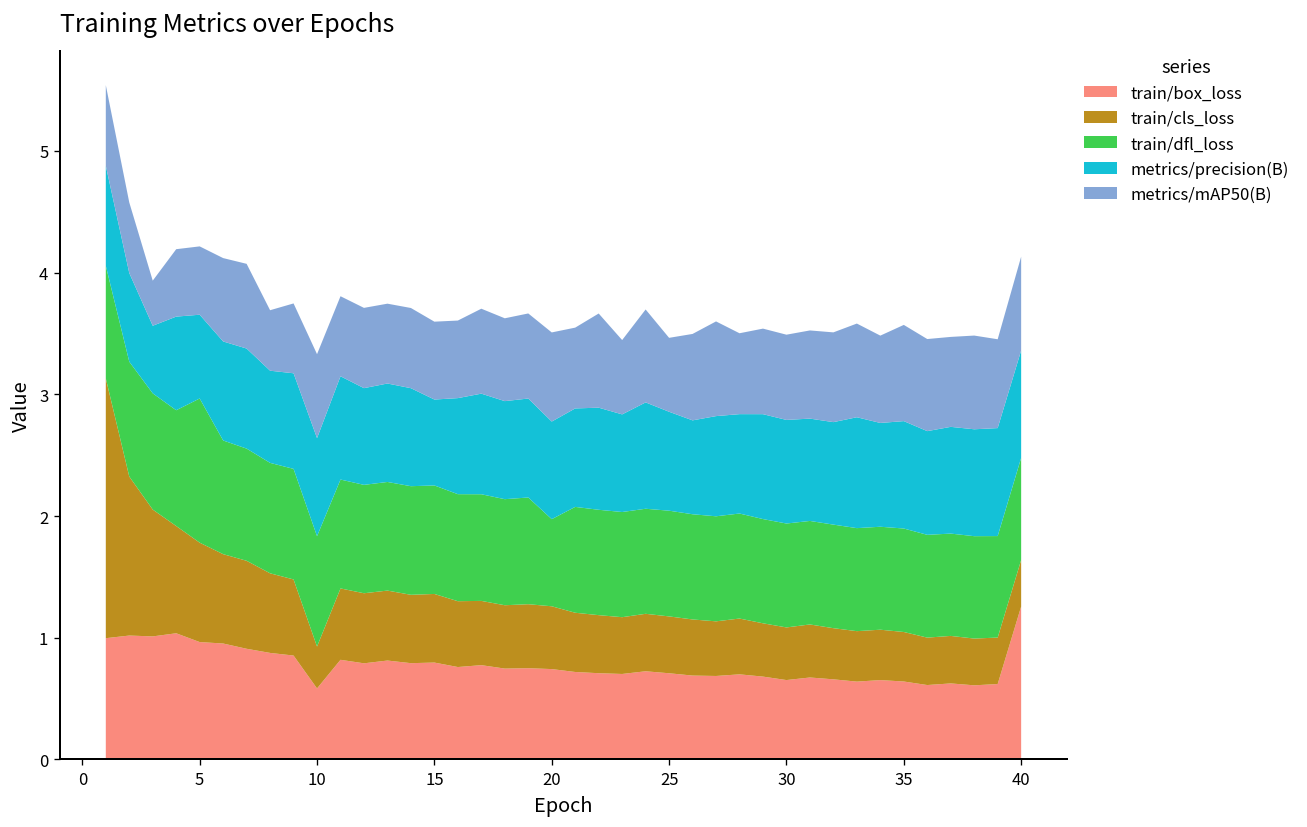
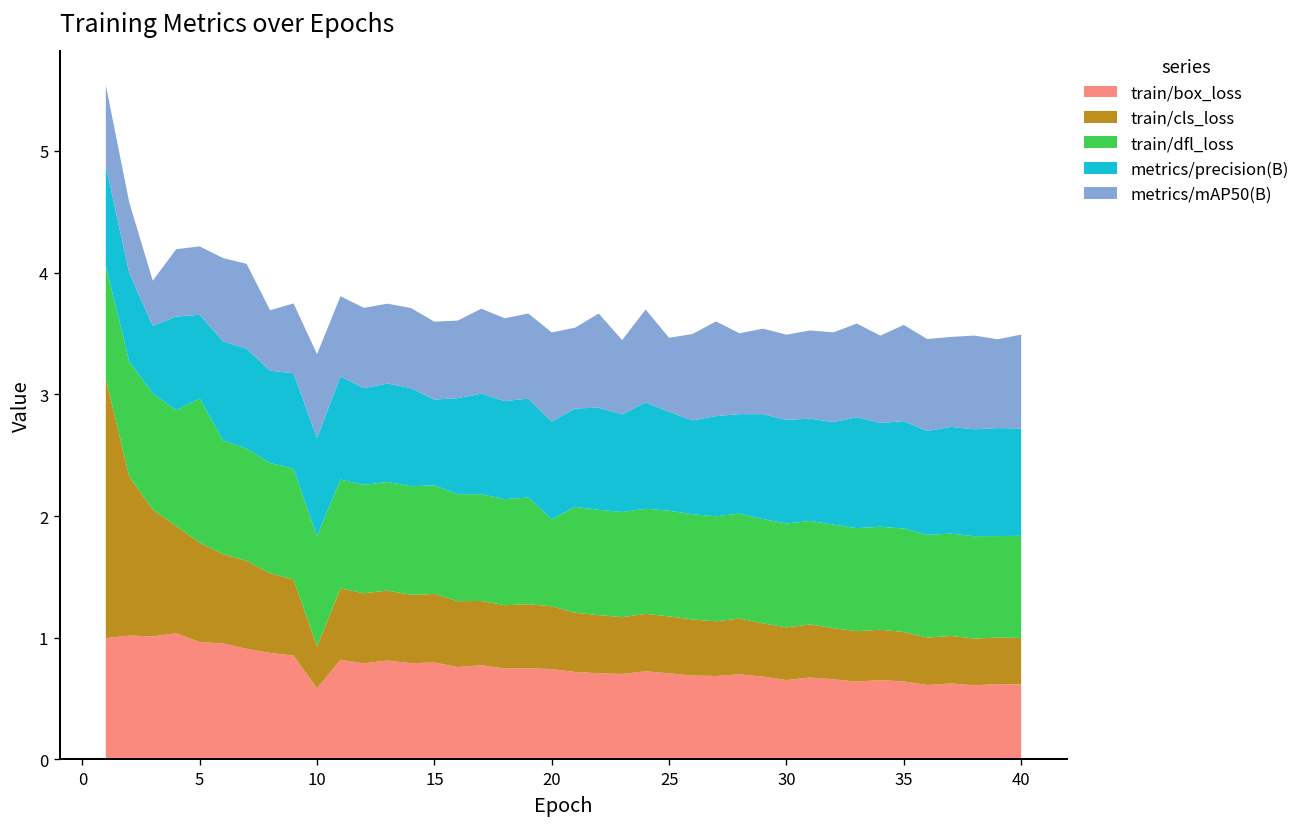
  {
    "train/box_loss": {
      "5": 0.96,
      "10": 0.58,
      "15": 0.80,
      "20": 0.74,
      "25": 0.71,
      "30": 0.65,
      "35": 0.64,
-     "40": 1.26
+     "40": 0.62
    },
    "train/cls_loss": {
      "5": 0.82,
      "10": 0.34,
      "15": 0.56,
      "20": 0.52,
      "25": 0.47,
      "30": 0.43,
      "35": 0.41,
      "40": 0.38
    },
    "train/dfl_loss": {
      "5": 1.18,
      "10": 0.91,
      "15": 0.89,
      "20": 0.72,
      "25": 0.87,
      "30": 0.85,
      "35": 0.85,
      "40": 0.84
    },
    "metrics/precision(B)": {
      "5": 0.69,
      "10": 0.81,
      "15": 0.71,
      "20": 0.80,
      "25": 0.81,
      "30": 0.85,
      "35": 0.88,
      "40": 0.88
    },
    "metrics/mAP50(B)": {
      "5": 0.56,
      "10": 0.69,
      "15": 0.64,
      "20": 0.73,
      "25": 0.61,
      "30": 0.70,
      "35": 0.79,
      "40": 0.77
    }
  }
